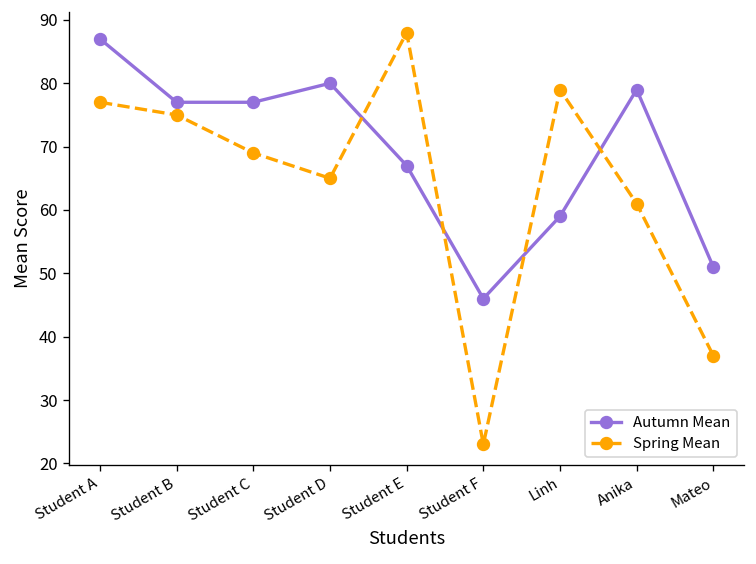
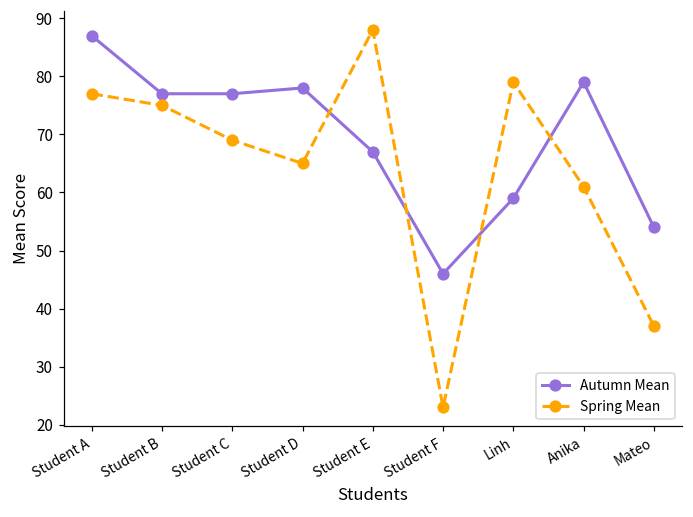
  {
    "Autumn Mean": {
      "Student A": 87,
      "Student B": 77,
      "Student C": 77,
-     "Student D": 80,
+     "Student D": 78,
      "Student E": 67,
      "Student F": 46,
      "Linh": 59,
      "Anika": 79,
-     "Mateo": 51
+     "Mateo": 54
    },
    "Spring Mean": {
      "Student A": 77,
      "Student B": 75,
      "Student C": 69,
      "Student D": 65,
      "Student E": 88,
      "Student F": 23,
      "Linh": 79,
      "Anika": 61,
      "Mateo": 37
    }
  }
